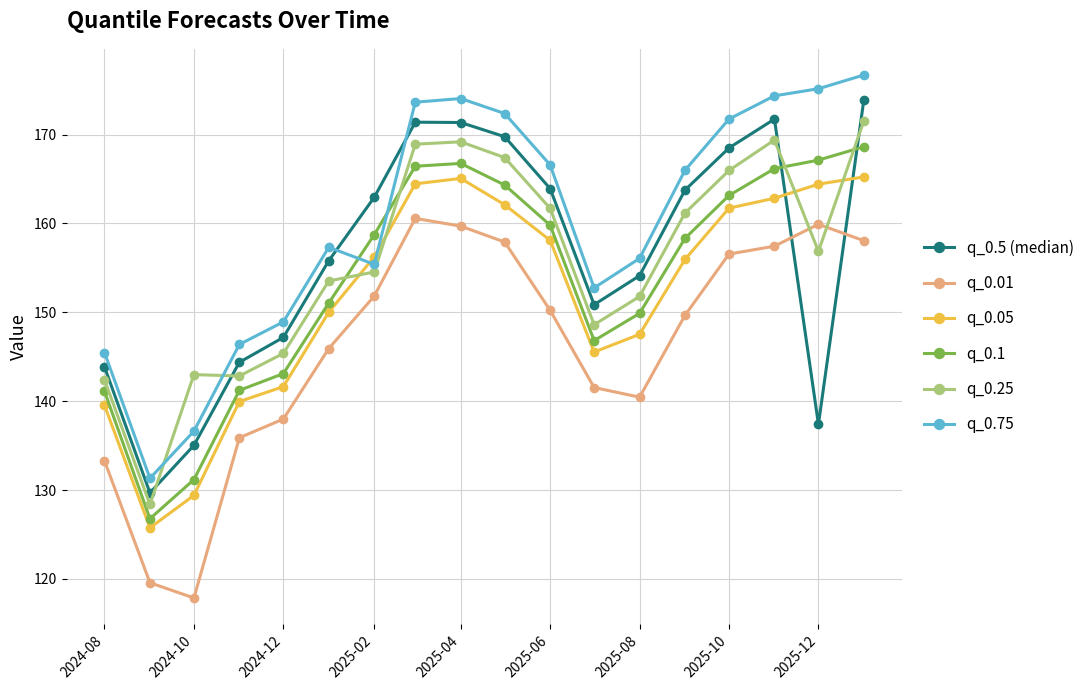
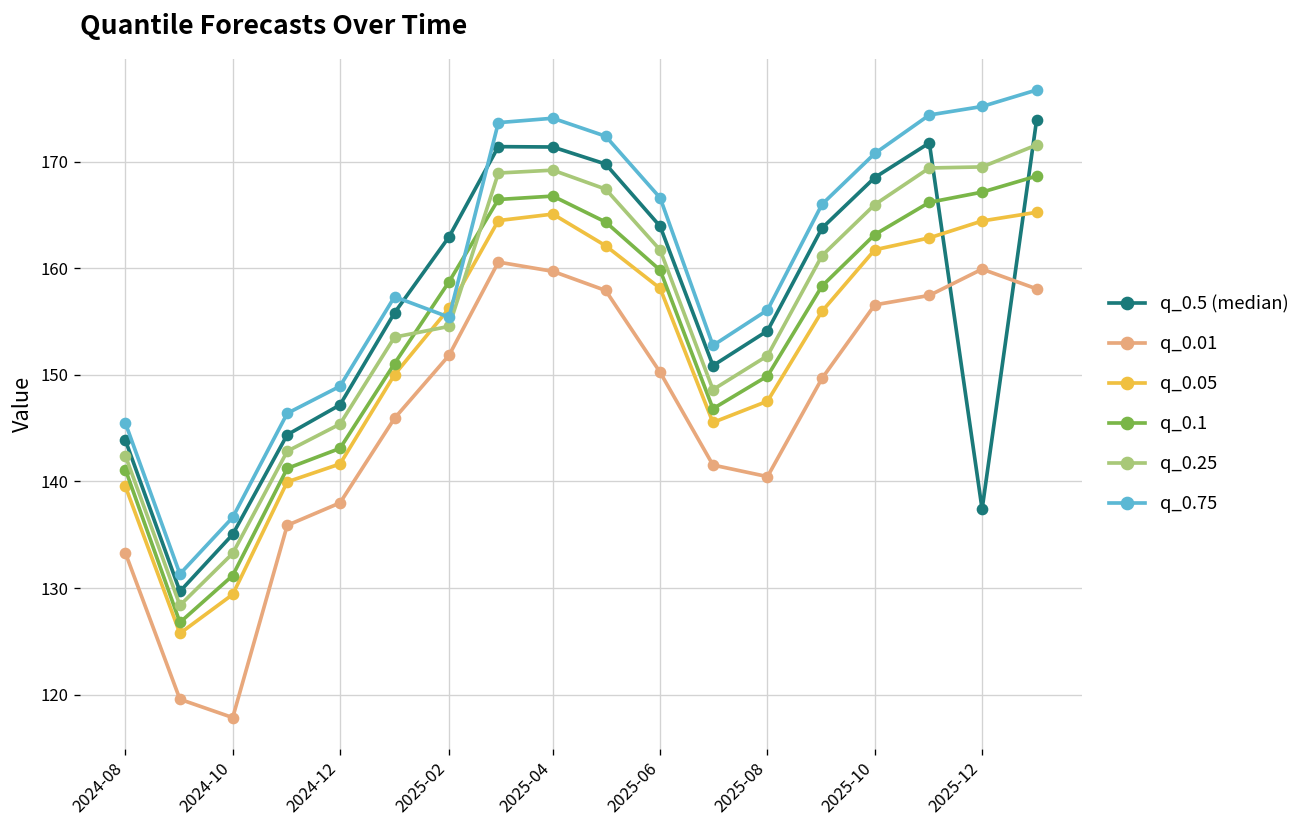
  {
    "q_0.5 (median)": {
      "2024-08": 144,
      "2024-10": 135,
      "2024-12": 147,
      "2025-02": 163,
      "2025-04": 171,
      "2025-06": 164,
      "2025-08": 154,
      "2025-10": 168,
      "2025-12": 137
    },
    "q_0.01": {
      "2024-08": 133,
      "2024-10": 118,
      "2024-12": 138,
      "2025-02": 152,
      "2025-04": 160,
      "2025-06": 150,
      "2025-08": 140,
      "2025-10": 157,
      "2025-12": 160
    },
    "q_0.05": {
      "2024-08": 140,
      "2024-10": 129,
      "2024-12": 142,
      "2025-02": 156,
      "2025-04": 165,
      "2025-06": 158,
      "2025-08": 148,
      "2025-10": 162,
      "2025-12": 164
    },
    "q_0.1": {
      "2024-08": 141,
      "2024-10": 131,
      "2024-12": 143,
      "2025-02": 159,
      "2025-04": 167,
      "2025-06": 160,
      "2025-08": 150,
      "2025-10": 163,
      "2025-12": 167
    },
    "q_0.25": {
      "2024-08": 142,
-     "2024-10": 143,
+     "2024-10": 133,
      "2024-12": 145,
      "2025-02": 155,
      "2025-04": 169,
      "2025-06": 162,
      "2025-08": 152,
      "2025-10": 166,
-     "2025-12": 157
+     "2025-12": 169
    },
    "q_0.75": {
      "2024-08": 145,
      "2024-10": 137,
      "2024-12": 149,
      "2025-02": 155,
      "2025-04": 174,
      "2025-06": 167,
      "2025-08": 156,
-     "2025-10": 172,
+     "2025-10": 171,
      "2025-12": 175
    }
  }
